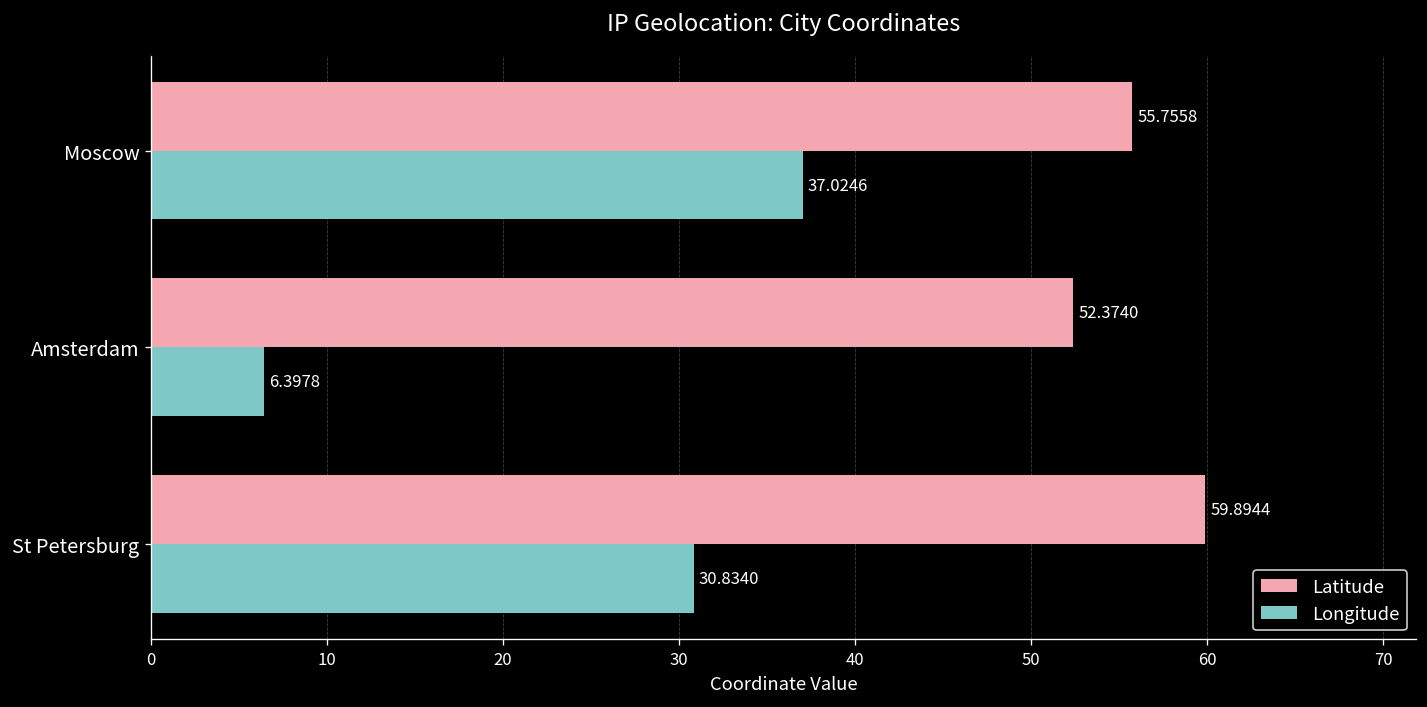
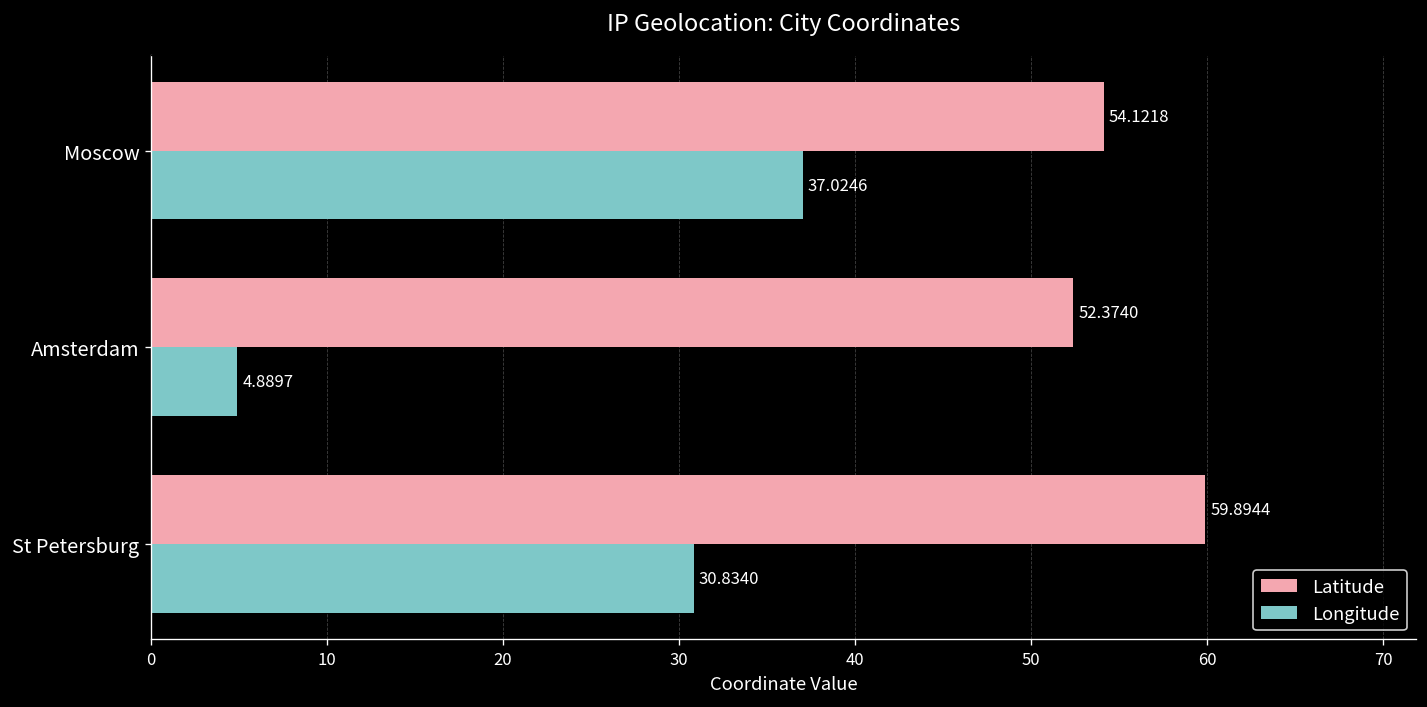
  {
    "Latitude": {
-     "Moscow": 55.7558,
+     "Moscow": 54.1218,
      "Amsterdam": 52.3740,
      "St Petersburg": 59.8944
    },
    "Longitude": {
      "Moscow": 37.0246,
-     "Amsterdam": 6.3978,
+     "Amsterdam": 4.8897,
      "St Petersburg": 30.8340
    }
  }
